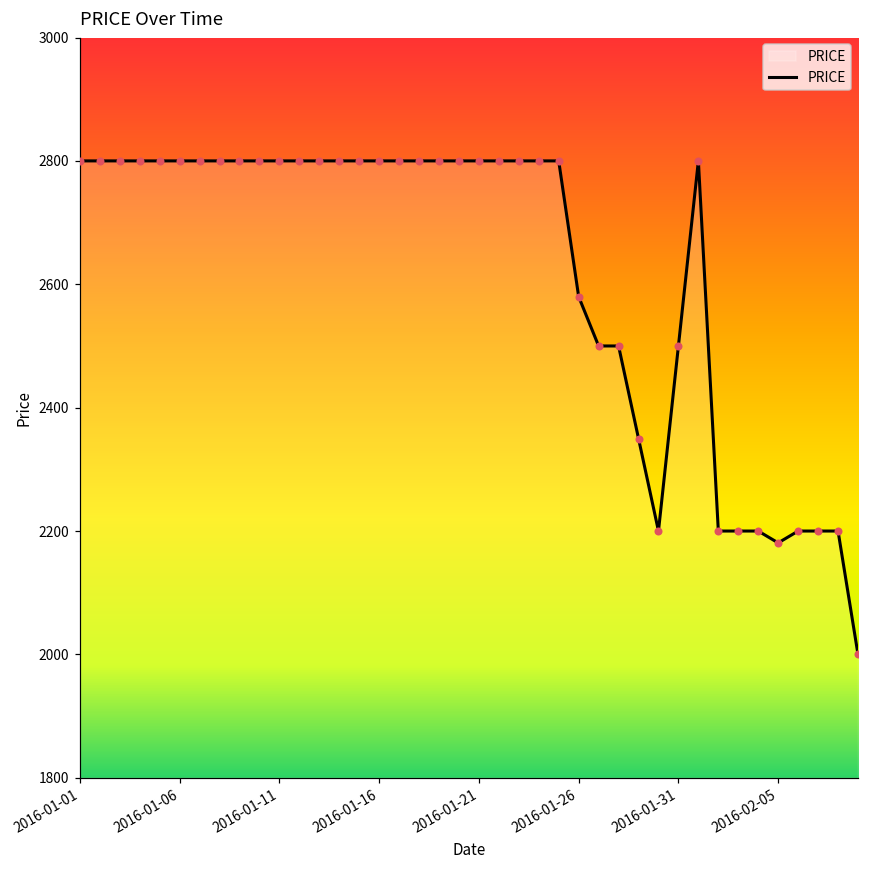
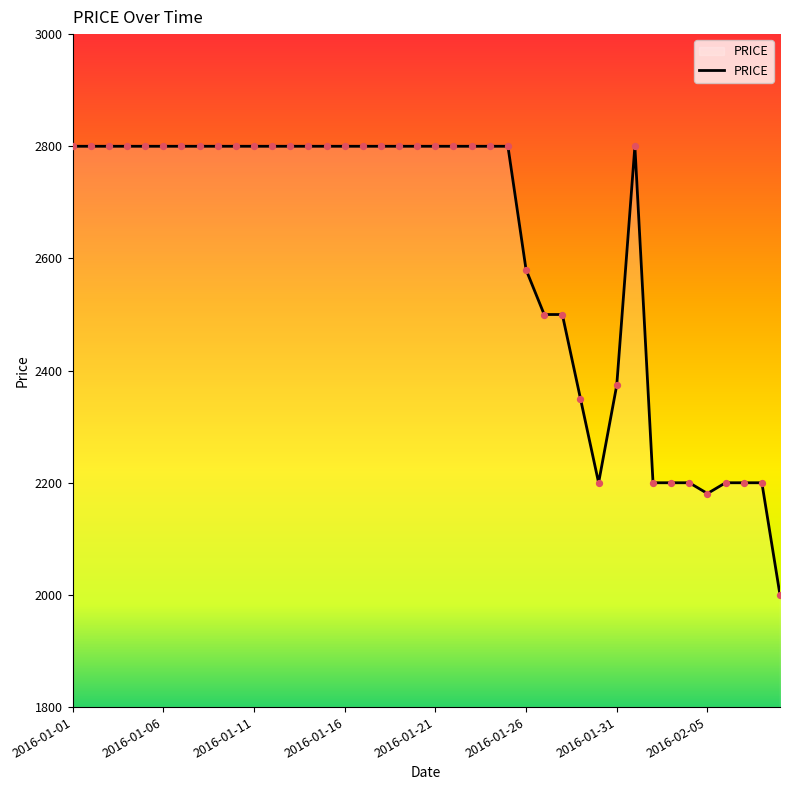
  {
    "2016-01-01": 2800,
    "2016-01-06": 2800,
    "2016-01-11": 2800,
    "2016-01-16": 2800,
    "2016-01-21": 2800,
    "2016-01-26": 2580,
-   "2016-01-31": 2500,
+   "2016-01-31": 2370,
    "2016-02-05": 2180
  }
